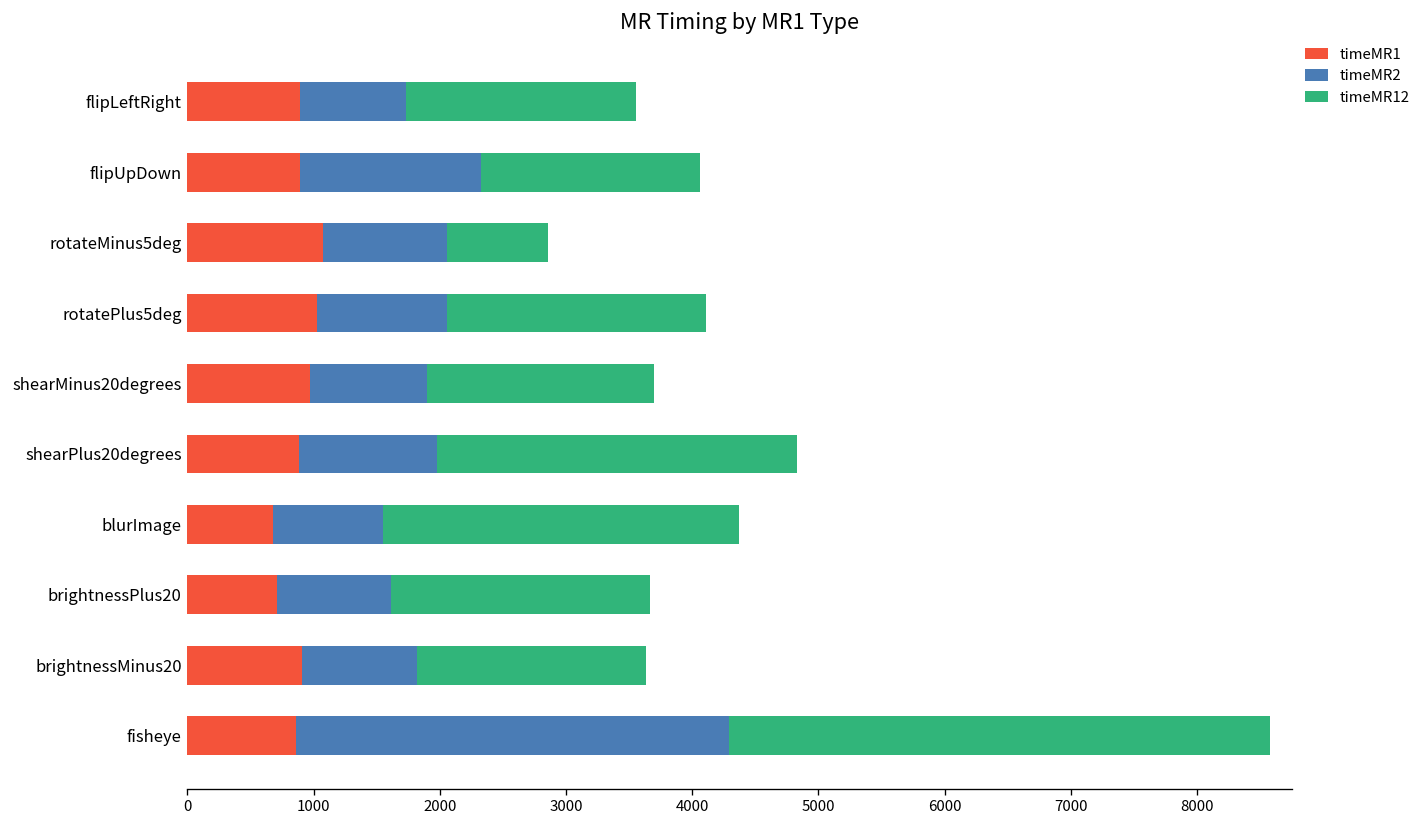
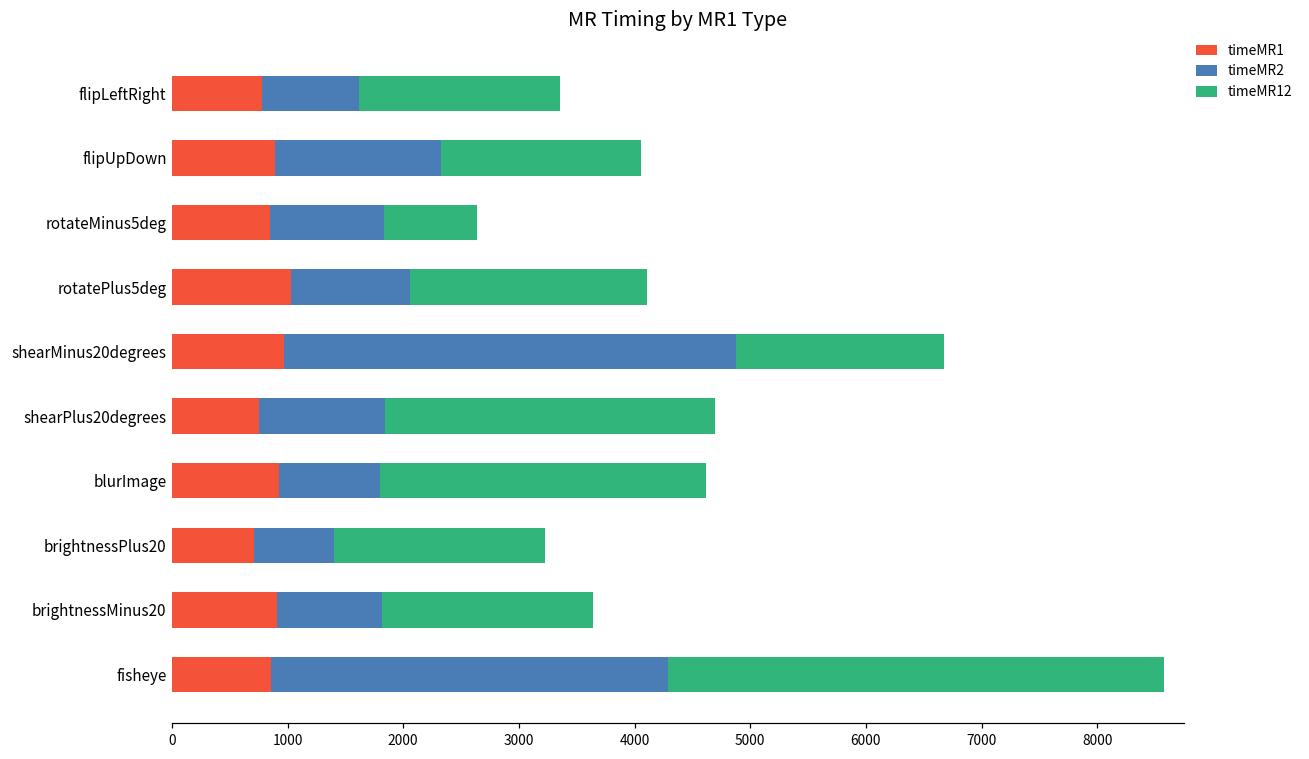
  {
    "timeMR1": {
-     "flipLeftRight": 890,
+     "flipLeftRight": 780,
      "flipUpDown": 890,
-     "rotateMinus5deg": 1070,
+     "rotateMinus5deg": 850,
      "rotatePlus5deg": 1030,
      "shearMinus20degrees": 970,
-     "shearPlus20degrees": 880,
-     "blurImage": 680,
+     "shearPlus20degrees": 750,
+     "blurImage": 930,
      "brightnessPlus20": 710,
      "brightnessMinus20": 910,
      "fisheye": 860
    },
    "timeMR2": {
      "flipLeftRight": 840,
      "flipUpDown": 1430,
      "rotateMinus5deg": 980,
      "rotatePlus5deg": 1030,
-     "shearMinus20degrees": 920,
+     "shearMinus20degrees": 3910,
      "shearPlus20degrees": 1090,
      "blurImage": 870,
-     "brightnessPlus20": 900,
+     "brightnessPlus20": 690,
      "brightnessMinus20": 910,
      "fisheye": 3430
    },
    "timeMR12": {
-     "flipLeftRight": 1820,
+     "flipLeftRight": 1730,
      "flipUpDown": 1730,
      "rotateMinus5deg": 800,
      "rotatePlus5deg": 2060,
      "shearMinus20degrees": 1800,
      "shearPlus20degrees": 2850,
      "blurImage": 2820,
-     "brightnessPlus20": 2050,
+     "brightnessPlus20": 1820,
      "brightnessMinus20": 1820,
      "fisheye": 4290
    }
  }
